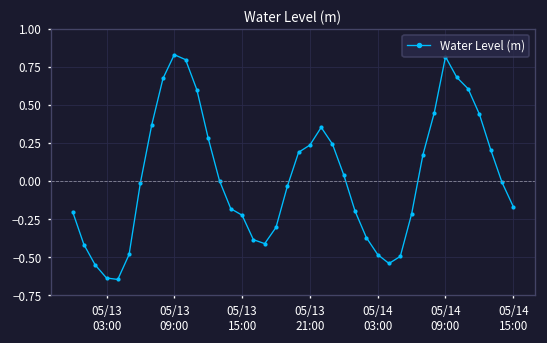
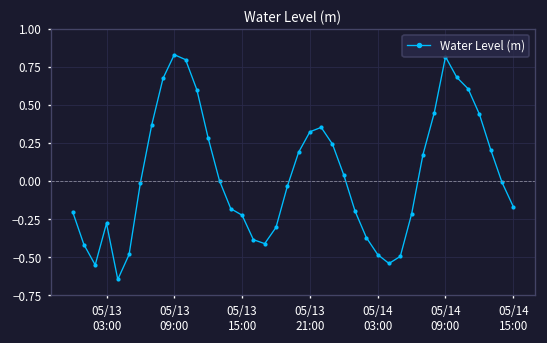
  {
-   "05/13 03:00": -0.64,
+   "05/13 03:00": -0.28,
    "05/13 09:00": 0.83,
    "05/13 15:00": -0.22,
-   "05/13 21:00": 0.24,
+   "05/13 21:00": 0.32,
    "05/14 03:00": -0.48,
    "05/14 15:00": -0.17
  }
